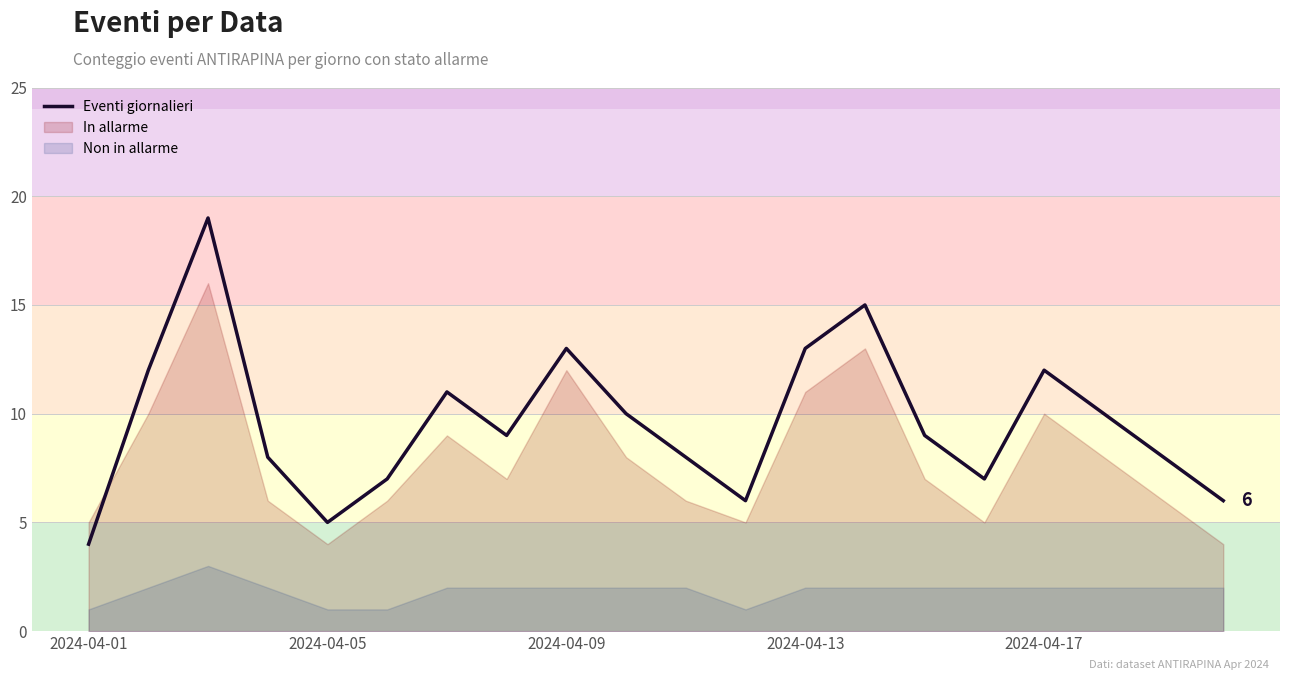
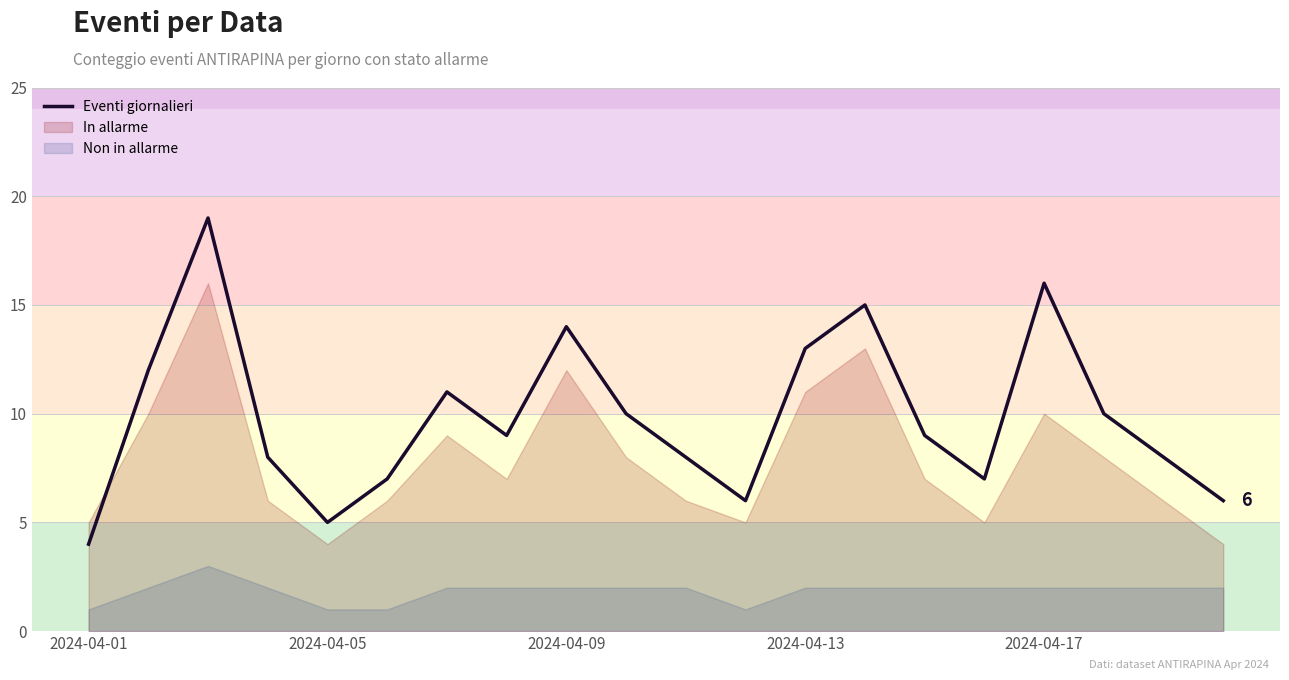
  {
    "Eventi giornalieri": {
      "2024-04-01": 4,
      "2024-04-05": 5,
-     "2024-04-09": 13,
+     "2024-04-09": 14,
      "2024-04-13": 13,
-     "2024-04-17": 12
+     "2024-04-17": 16
    }
  }
